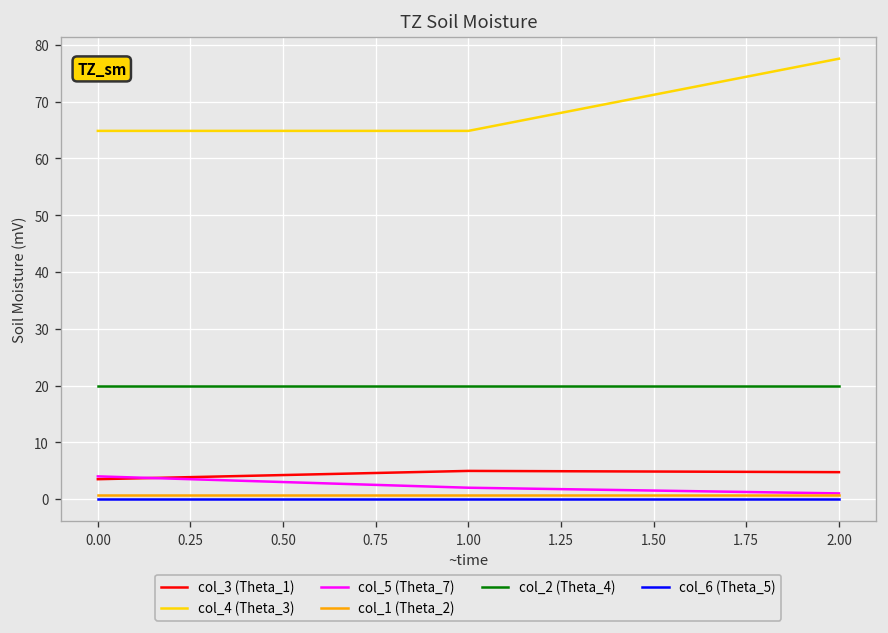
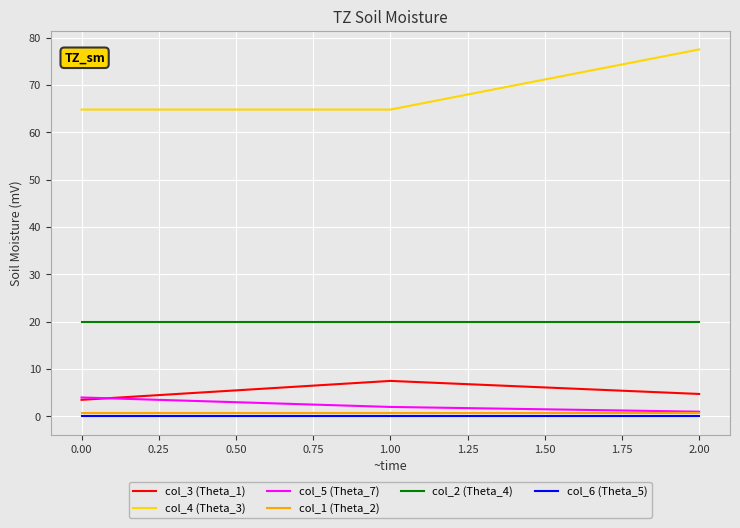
  {
    "col_3 (Theta_1)": {
-     "1.00": 5,
+     "1.00": 8,
      "2.00": 5
    },
    "col_5 (Theta_7)": {
      "1.00": 2
    },
    "col_2 (Theta_4)": {
      "0.00": 20,
      "1.00": 20,
      "2.00": 20
    },
    "col_6 (Theta_5)": {
      "0.00": 0,
      "1.00": 0,
      "2.00": 0
    }
  }
